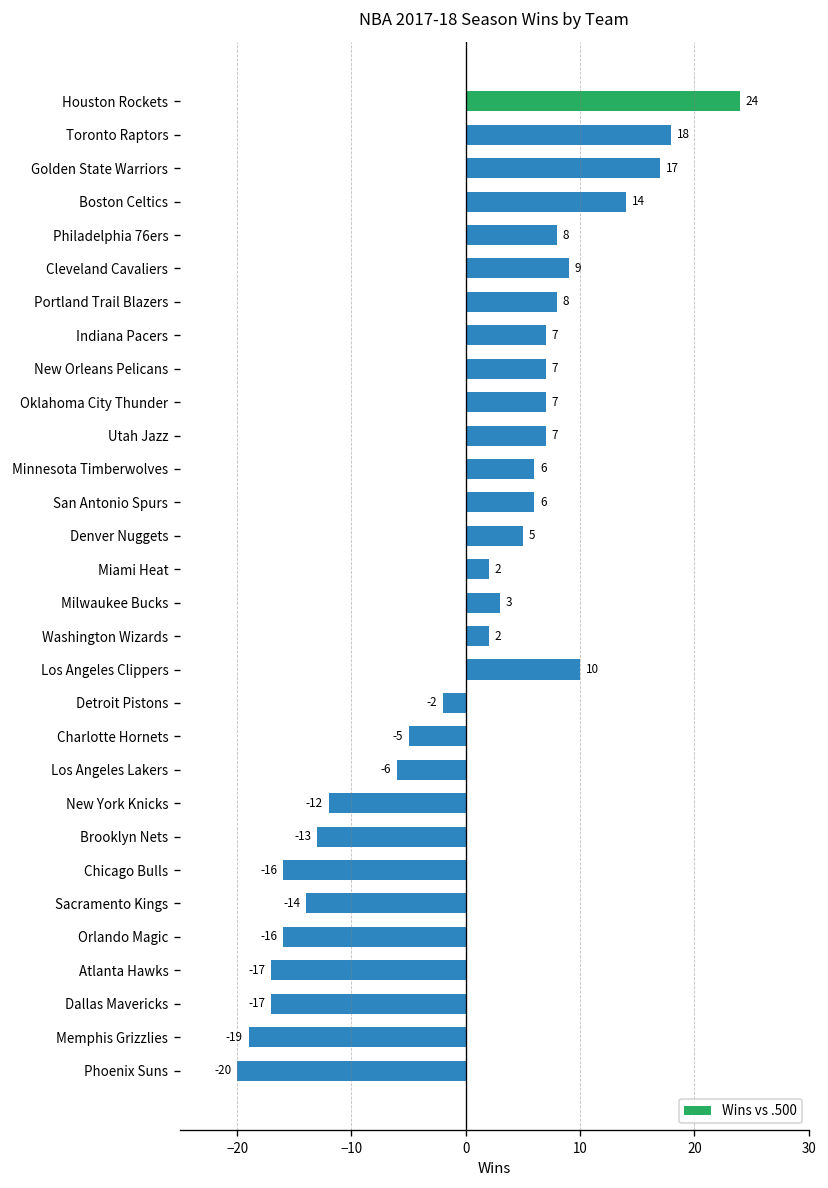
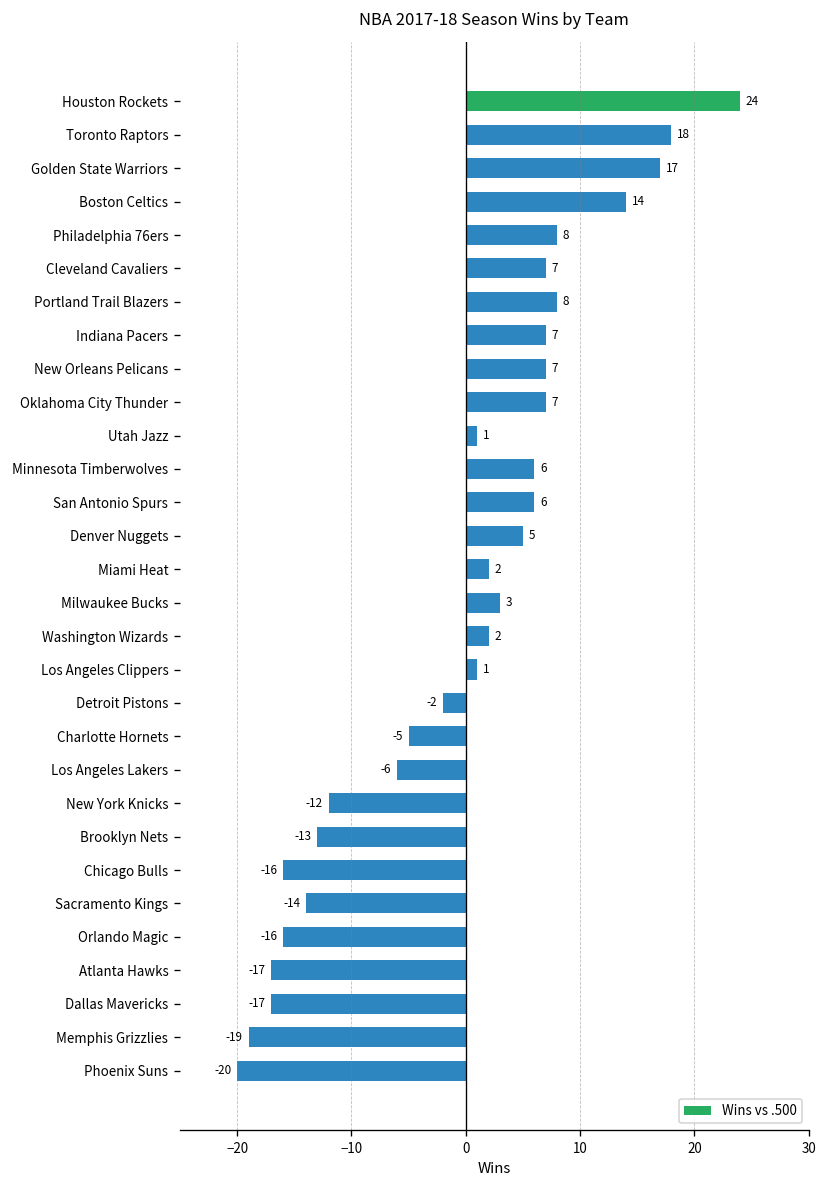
  {
    "Houston Rockets": 24,
    "Toronto Raptors": 18,
    "Golden State Warriors": 17,
    "Boston Celtics": 14,
    "Philadelphia 76ers": 8,
-   "Cleveland Cavaliers": 9,
+   "Cleveland Cavaliers": 7,
    "Portland Trail Blazers": 8,
    "Indiana Pacers": 7,
    "New Orleans Pelicans": 7,
    "Oklahoma City Thunder": 7,
-   "Utah Jazz": 7,
+   "Utah Jazz": 1,
    "Minnesota Timberwolves": 6,
    "San Antonio Spurs": 6,
    "Denver Nuggets": 5,
    "Miami Heat": 2,
    "Milwaukee Bucks": 3,
    "Washington Wizards": 2,
-   "Los Angeles Clippers": 10,
+   "Los Angeles Clippers": 1,
    "Detroit Pistons": -2,
    "Charlotte Hornets": -5,
    "Los Angeles Lakers": -6,
    "New York Knicks": -12,
    "Brooklyn Nets": -13,
    "Chicago Bulls": -16,
    "Sacramento Kings": -14,
    "Orlando Magic": -16,
    "Atlanta Hawks": -17,
    "Dallas Mavericks": -17,
    "Memphis Grizzlies": -19,
    "Phoenix Suns": -20
  }
